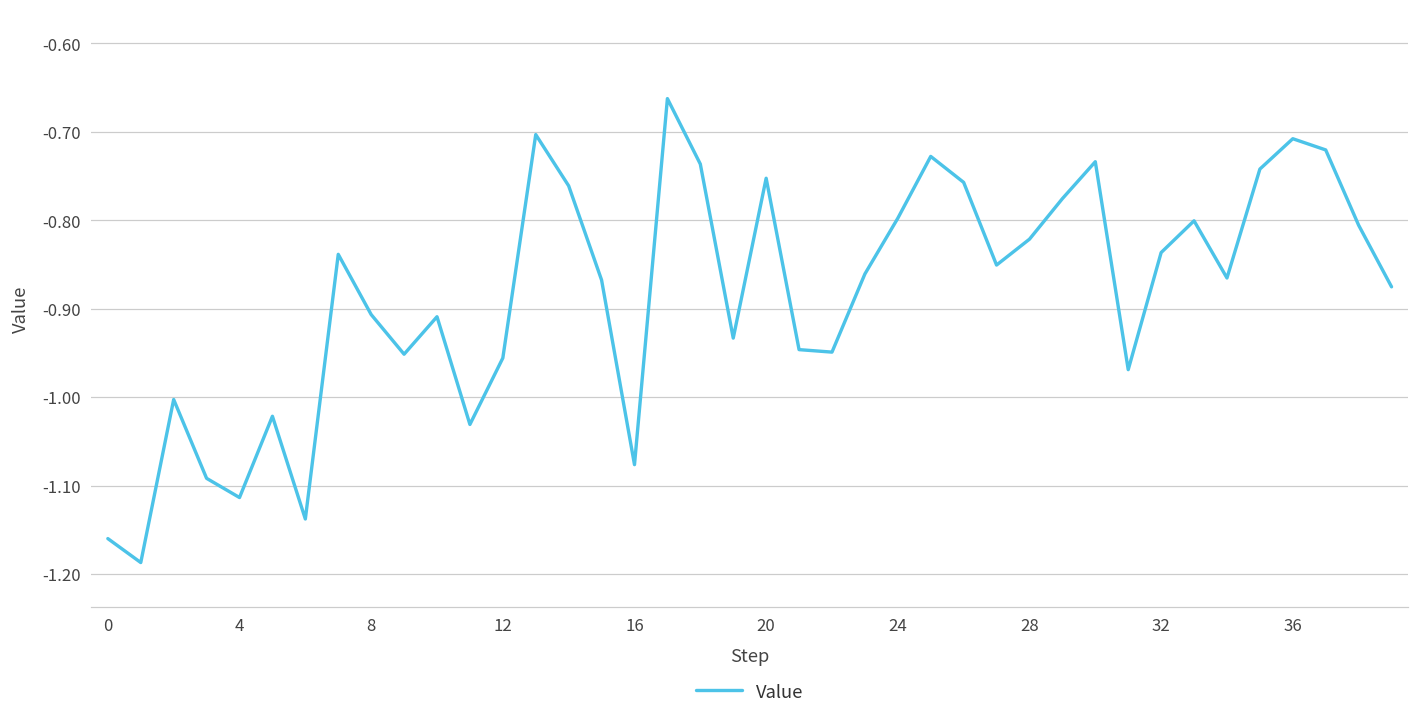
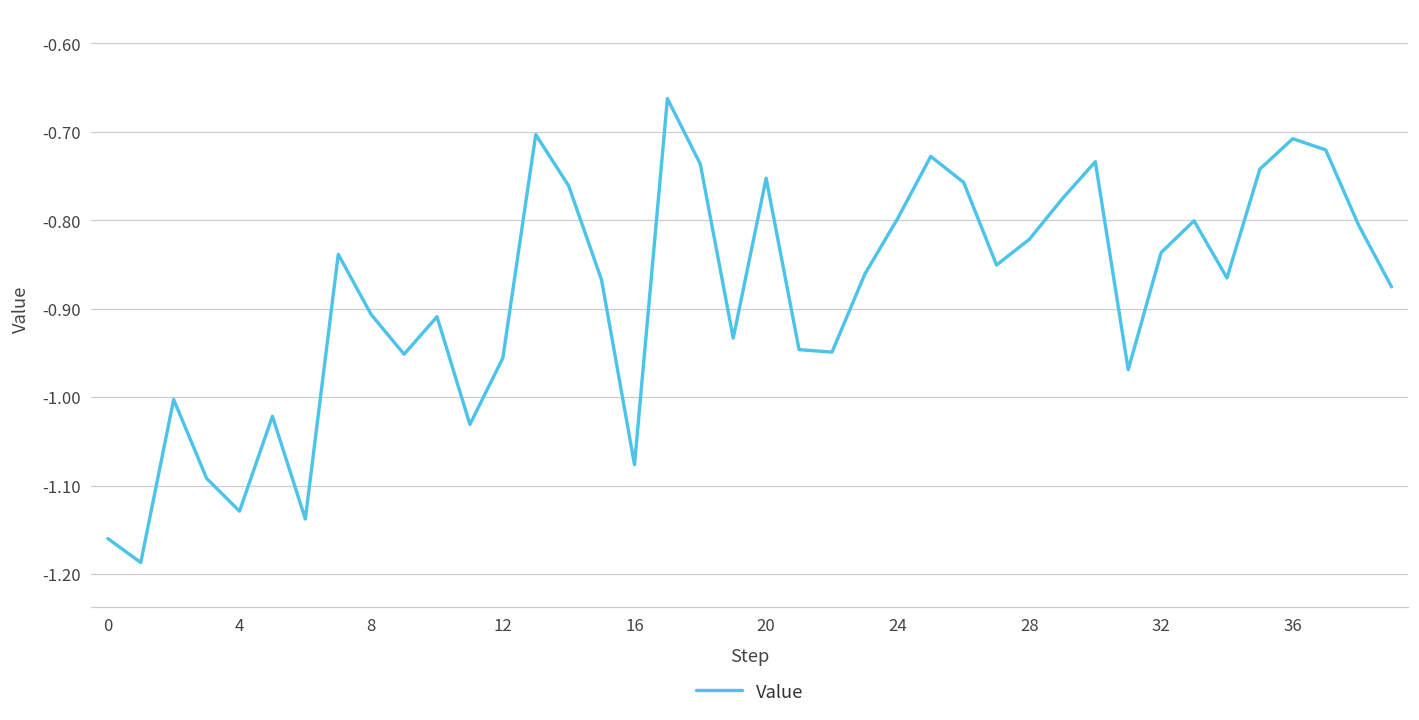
  {
    "0": -1.16,
-   "4": -1.11,
+   "4": -1.13,
    "8": -0.91,
    "12": -0.96,
    "16": -1.08,
    "20": -0.75,
    "24": -0.80,
    "28": -0.82,
    "32": -0.84,
    "36": -0.71
  }
